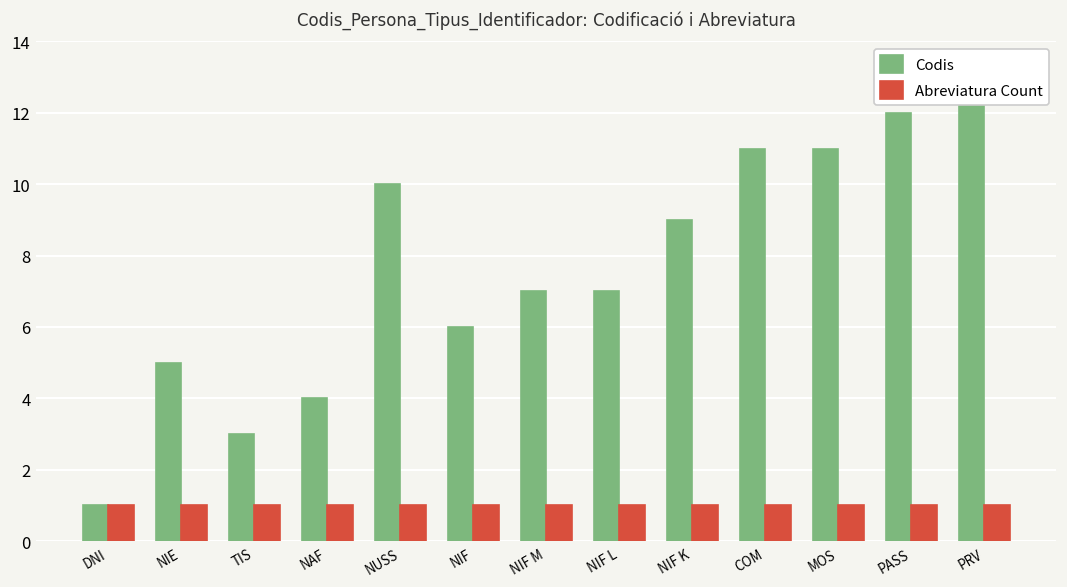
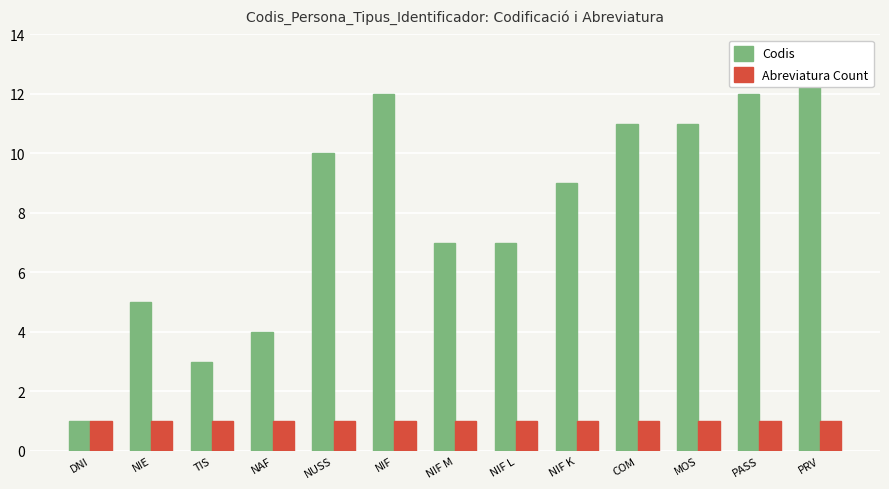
  {
    "Codis": {
      "DNI": 1,
      "NIE": 5,
      "TIS": 3,
      "NAF": 4,
      "NUSS": 10,
-     "NIF": 6,
+     "NIF": 12,
      "NIF M": 7,
      "NIF L": 7,
      "NIF K": 9,
      "COM": 11,
      "MOS": 11,
      "PASS": 12
    },
    "Abreviatura Count": {
      "DNI": 1,
      "NIE": 1,
      "TIS": 1,
      "NAF": 1,
      "NUSS": 1,
      "NIF": 1,
      "NIF M": 1,
      "NIF L": 1,
      "NIF K": 1,
      "COM": 1,
      "MOS": 1,
      "PASS": 1,
      "PRV": 1
    }
  }
